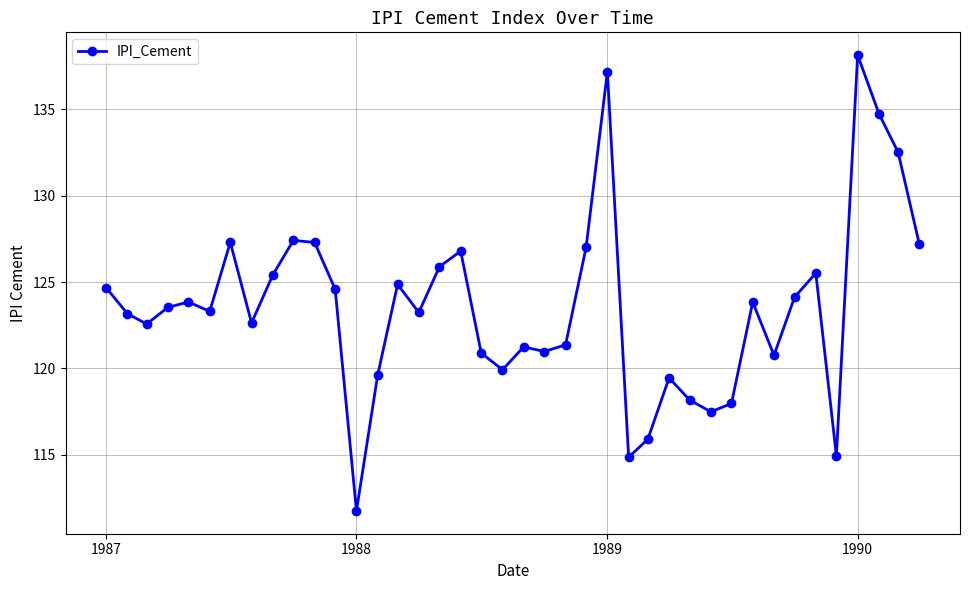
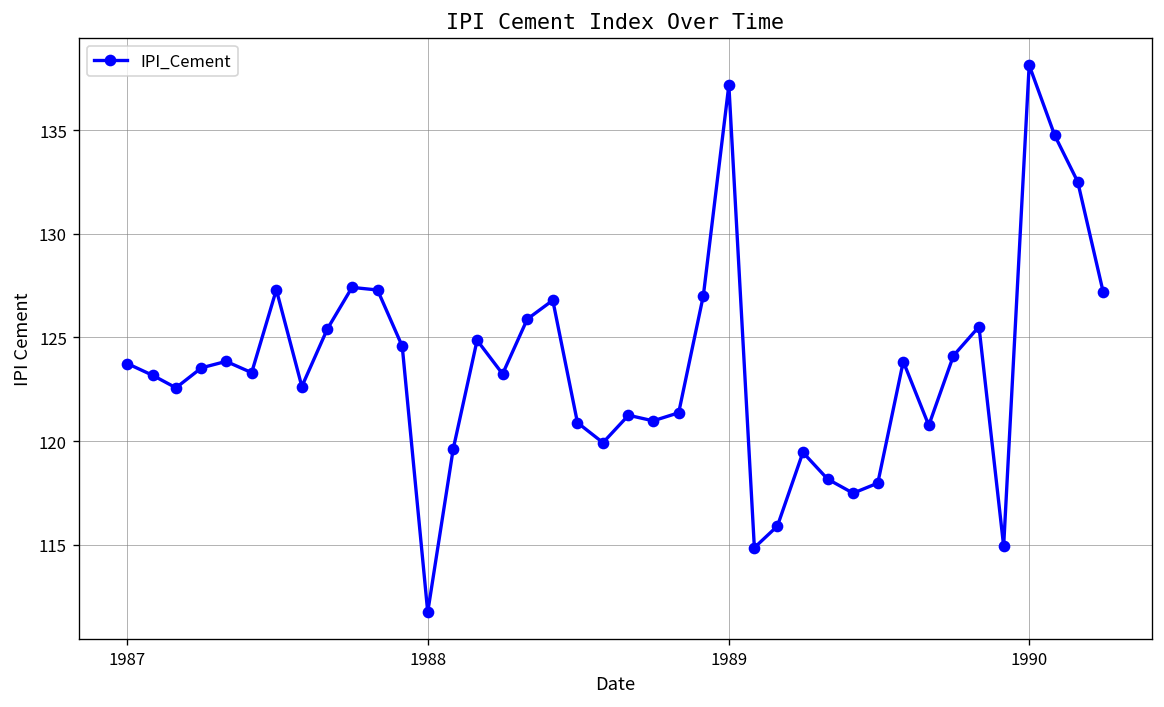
  {
-   "1987": 124.7,
+   "1987": 123.7,
    "1988": 111.7,
    "1989": 137.2,
    "1990": 138.1
  }
